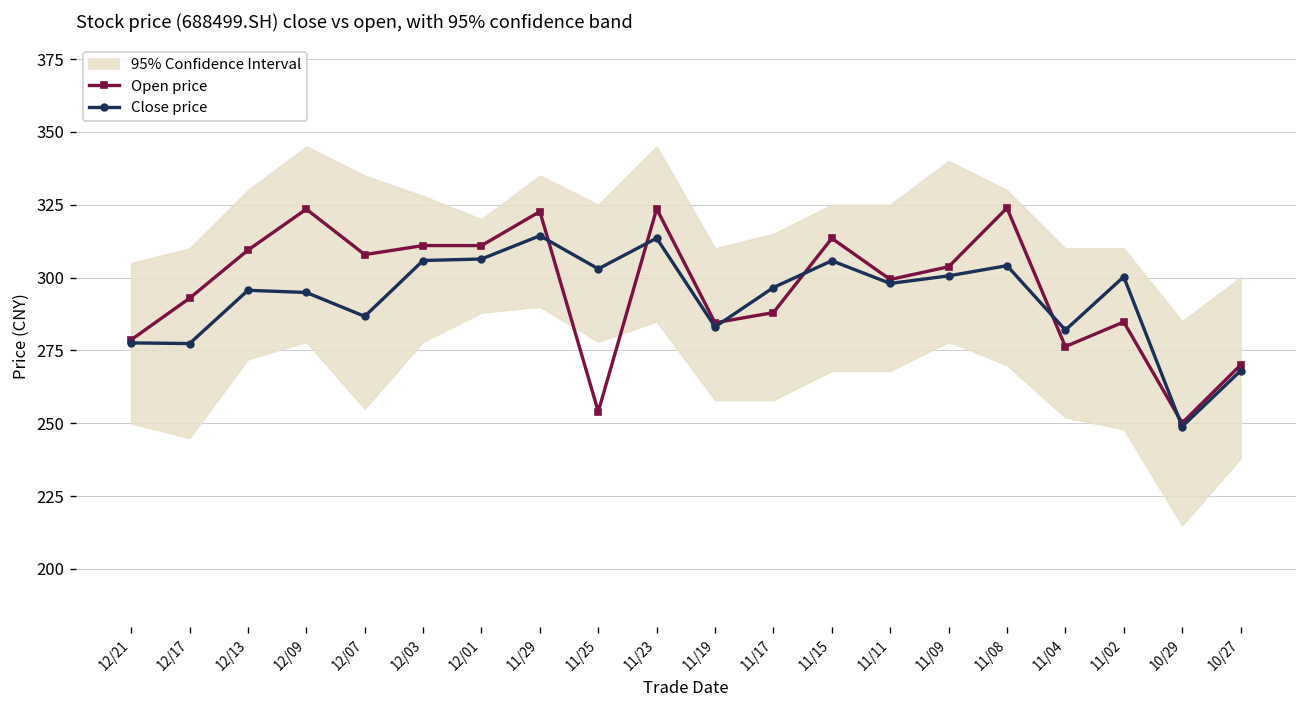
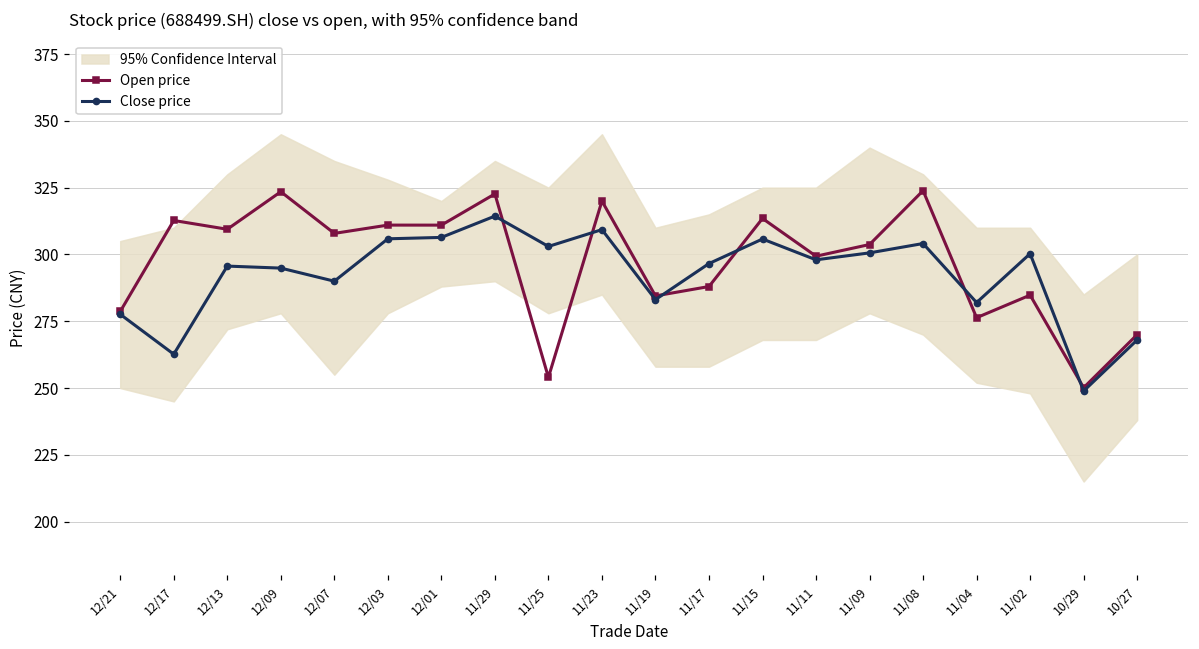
  {
    "Open price": {
-     "12/17": 293,
+     "12/17": 313,
      "12/13": 309,
      "12/09": 324,
      "12/07": 308,
      "12/03": 311,
      "12/01": 311,
      "11/29": 323,
      "11/25": 254,
-     "11/23": 324,
+     "11/23": 320,
      "11/19": 284,
      "11/17": 288,
      "11/15": 313,
      "11/11": 299,
      "11/09": 304,
      "11/08": 324,
      "11/04": 276,
      "11/02": 285,
      "10/29": 250,
      "10/27": 270
    },
    "Close price": {
-     "12/17": 277,
+     "12/17": 263,
      "12/13": 296,
      "12/09": 295,
-     "12/07": 287,
+     "12/07": 290,
      "12/03": 306,
      "12/01": 306,
      "11/29": 314,
      "11/25": 303,
-     "11/23": 314,
+     "11/23": 309,
      "11/19": 283,
      "11/17": 297,
      "11/15": 306,
      "11/11": 298,
      "11/09": 301,
      "11/08": 304,
      "11/04": 282,
      "11/02": 300,
      "10/29": 249,
      "10/27": 268
    }
  }
